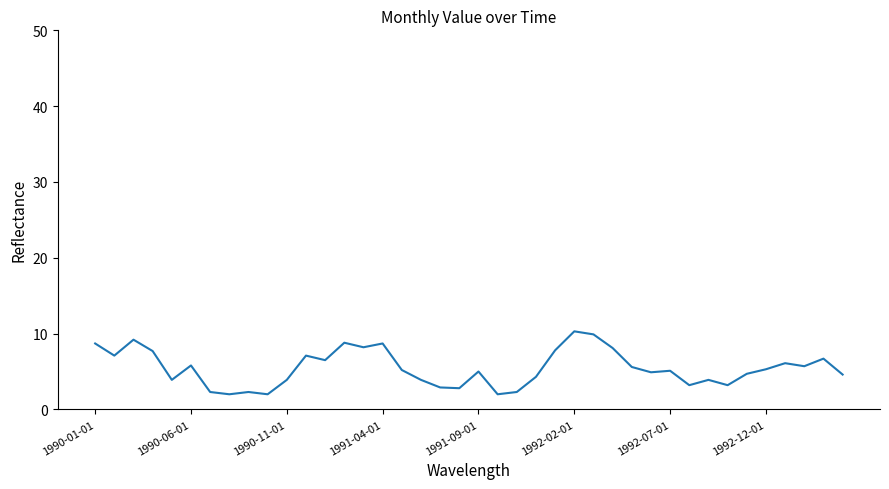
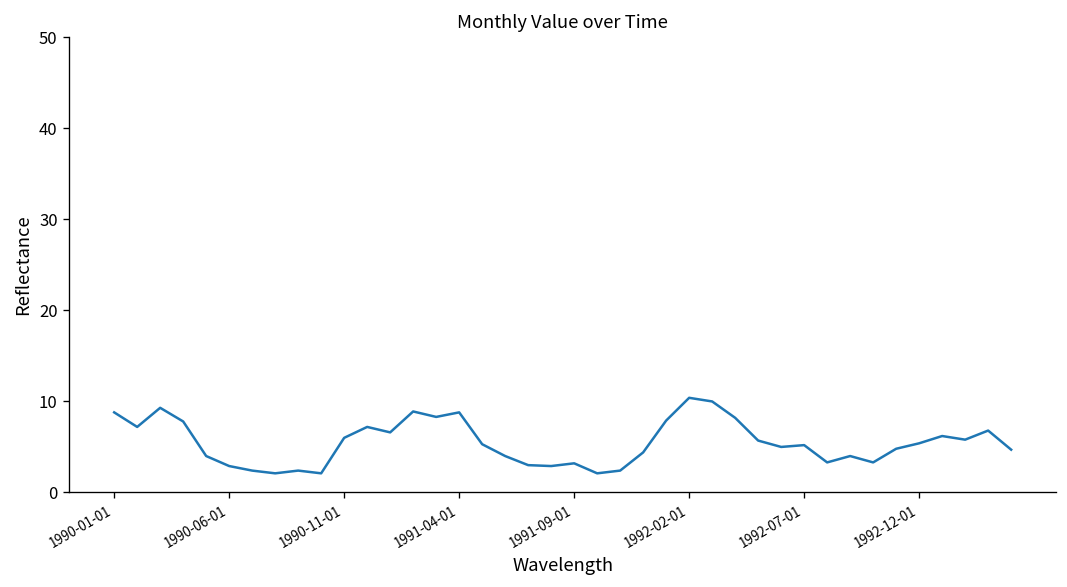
  {
    "1990-01-01": 9,
-   "1990-06-01": 6,
-   "1990-11-01": 4,
+   "1990-06-01": 3,
+   "1990-11-01": 6,
    "1991-04-01": 9,
-   "1991-09-01": 5,
+   "1991-09-01": 3,
    "1992-02-01": 10,
    "1992-07-01": 5,
    "1992-12-01": 5
  }
